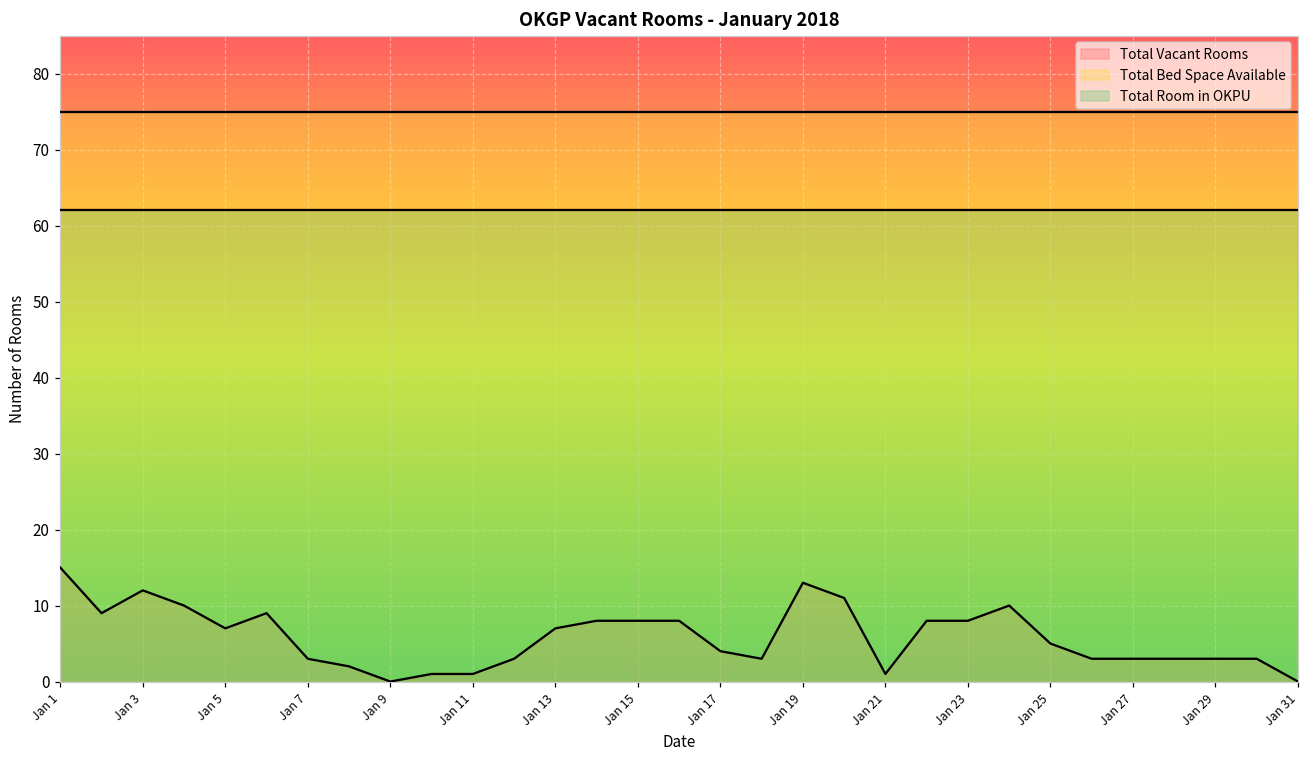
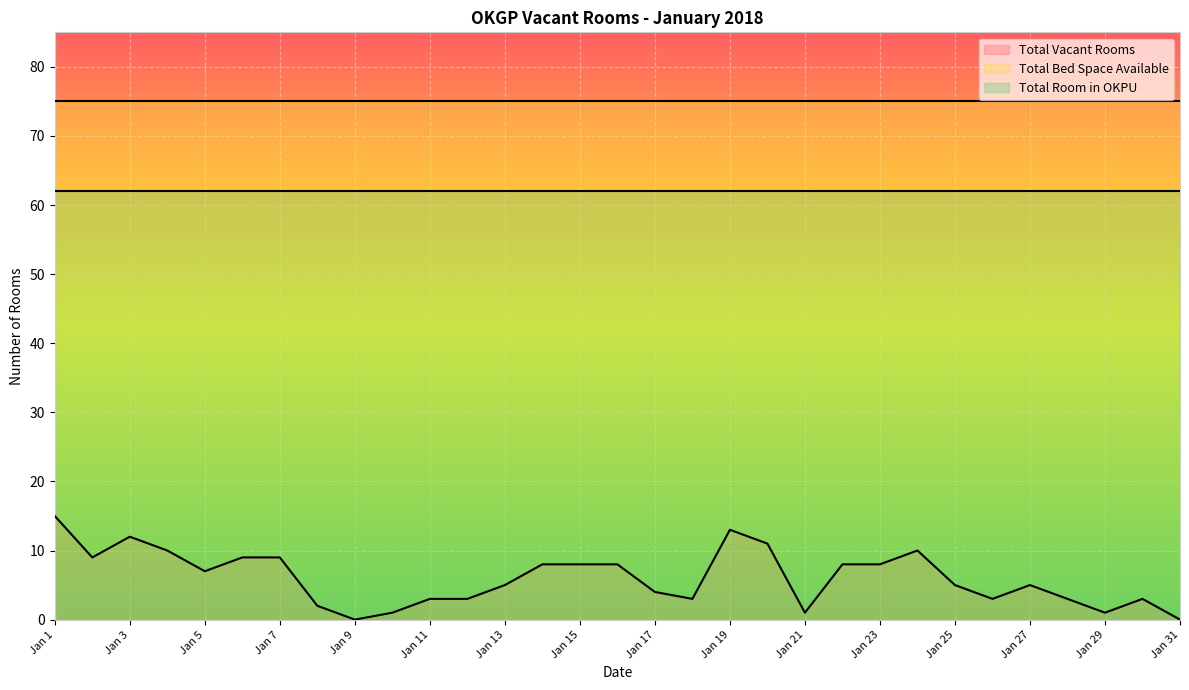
  {
    "Total Vacant Rooms": {
      "Jan 1": 15,
      "Jan 3": 12,
      "Jan 5": 7,
-     "Jan 7": 3,
+     "Jan 7": 9,
      "Jan 9": 0,
-     "Jan 11": 1,
-     "Jan 13": 7,
+     "Jan 11": 3,
+     "Jan 13": 5,
      "Jan 15": 8,
      "Jan 17": 4,
      "Jan 19": 13,
      "Jan 21": 1,
      "Jan 23": 8,
      "Jan 25": 5,
-     "Jan 27": 3,
-     "Jan 29": 3,
+     "Jan 27": 5,
+     "Jan 29": 1,
      "Jan 31": 0
    },
    "Total Bed Space Available": {
      "Jan 1": 75,
      "Jan 3": 75,
      "Jan 5": 75,
      "Jan 7": 75,
      "Jan 9": 75,
      "Jan 11": 75,
      "Jan 13": 75,
      "Jan 15": 75,
      "Jan 17": 75,
      "Jan 19": 75,
      "Jan 21": 75,
      "Jan 23": 75,
      "Jan 25": 75,
      "Jan 27": 75,
      "Jan 29": 75,
      "Jan 31": 75
    },
    "Total Room in OKPU": {
      "Jan 1": 62,
      "Jan 3": 62,
      "Jan 5": 62,
      "Jan 7": 62,
      "Jan 9": 62,
      "Jan 11": 62,
      "Jan 13": 62,
      "Jan 15": 62,
      "Jan 17": 62,
      "Jan 19": 62,
      "Jan 21": 62,
      "Jan 23": 62,
      "Jan 25": 62,
      "Jan 27": 62,
      "Jan 29": 62,
      "Jan 31": 62
    }
  }
